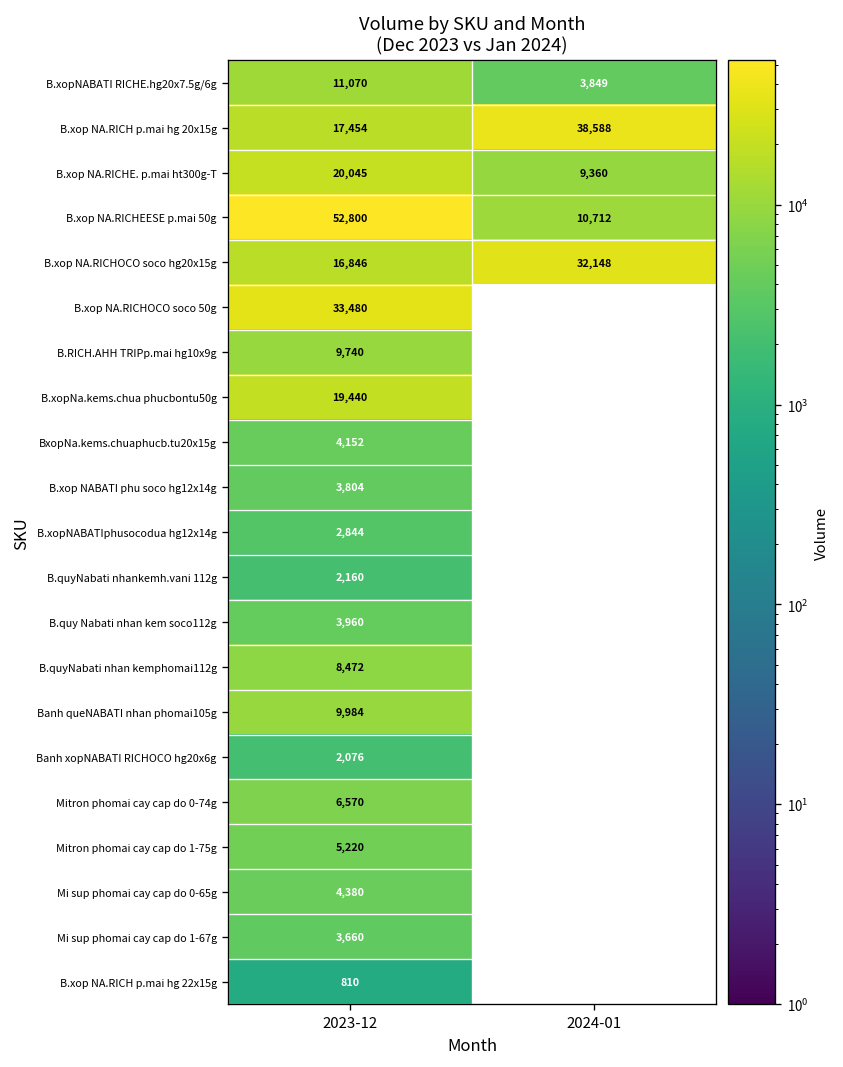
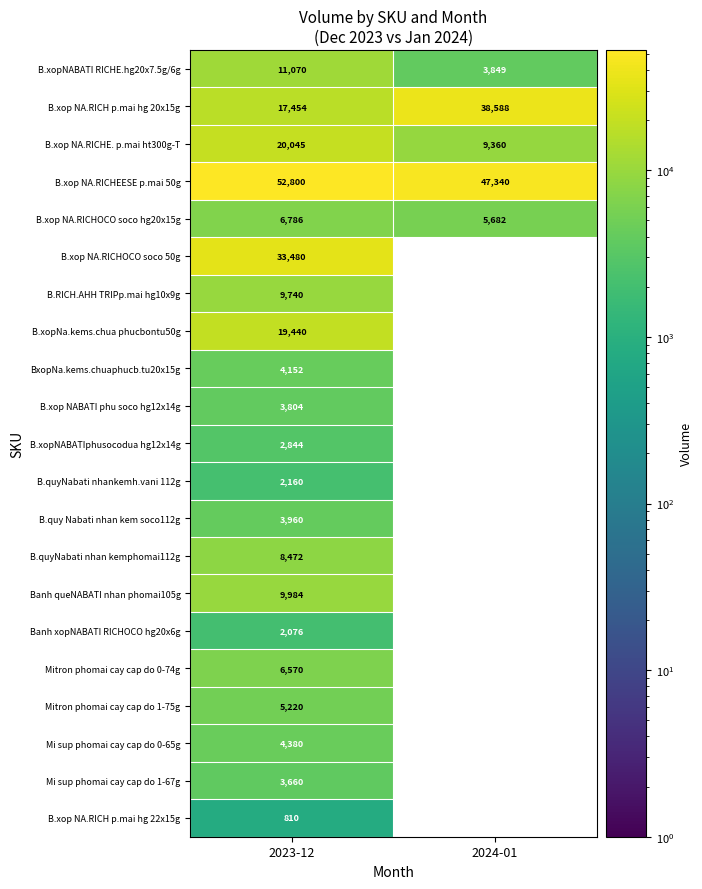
  {
    "B.xopNABATI RICHE.hg20x7.5g/6g": {
      "2023-12": "11,070",
      "2024-01": "3,849"
    },
    "B.xop NA.RICH p.mai hg 20x15g": {
      "2023-12": "17,454",
      "2024-01": "38,588"
    },
    "B.xop NA.RICHE. p.mai ht300g-T": {
      "2023-12": "20,045",
      "2024-01": "9,360"
    },
    "B.xop NA.RICHEESE p.mai 50g": {
      "2023-12": "52,800",
-     "2024-01": "10,712"
+     "2024-01": "47,340"
    },
    "B.xop NA.RICHOCO soco hg20x15g": {
-     "2023-12": "16,846",
-     "2024-01": "32,148"
+     "2023-12": "6,786",
+     "2024-01": "5,682"
    },
    "B.xop NA.RICHOCO soco 50g": {
      "2023-12": "33,480"
    },
    "B.RICH.AHH TRIPp.mai hg10x9g": {
      "2023-12": "9,740"
    },
    "B.xopNa.kems.chua phucbontu50g": {
      "2023-12": "19,440"
    },
    "BxopNa.kems.chuaphucb.tu20x15g": {
      "2023-12": "4,152"
    },
    "B.xop NABATI phu soco hg12x14g": {
      "2023-12": "3,804"
    },
    "B.xopNABATIphusocodua hg12x14g": {
      "2023-12": "2,844"
    },
    "B.quyNabati nhankemh.vani 112g": {
      "2023-12": "2,160"
    },
    "B.quy Nabati nhan kem soco112g": {
      "2023-12": "3,960"
    },
    "B.quyNabati nhan kemphomai112g": {
      "2023-12": "8,472"
    },
    "Banh queNABATI nhan phomai105g": {
      "2023-12": "9,984"
    },
    "Banh xopNABATI RICHOCO hg20x6g": {
      "2023-12": "2,076"
    },
    "Mitron phomai cay cap do 0-74g": {
      "2023-12": "6,570"
    },
    "Mitron phomai cay cap do 1-75g": {
      "2023-12": "5,220"
    },
    "Mi sup phomai cay cap do 0-65g": {
      "2023-12": "4,380"
    },
    "Mi sup phomai cay cap do 1-67g": {
      "2023-12": "3,660"
    },
    "B.xop NA.RICH p.mai hg 22x15g": {
      "2023-12": "810"
    }
  }
